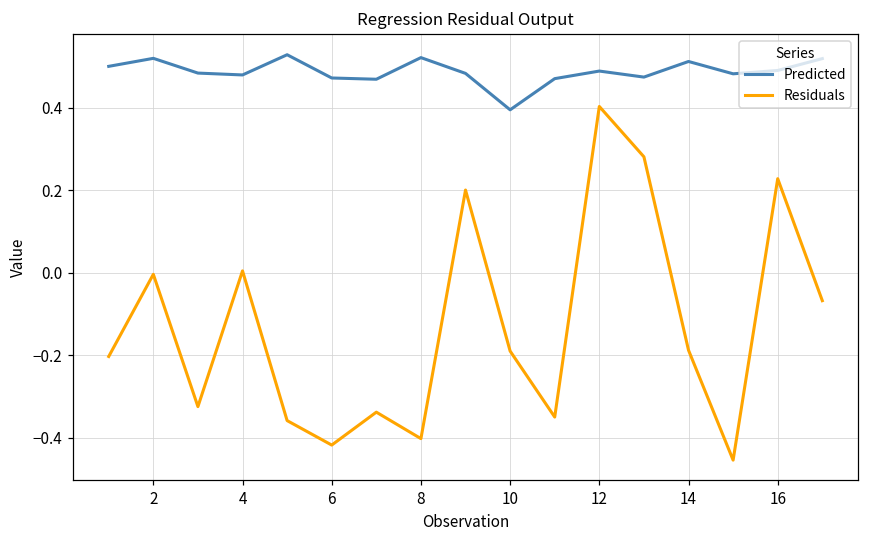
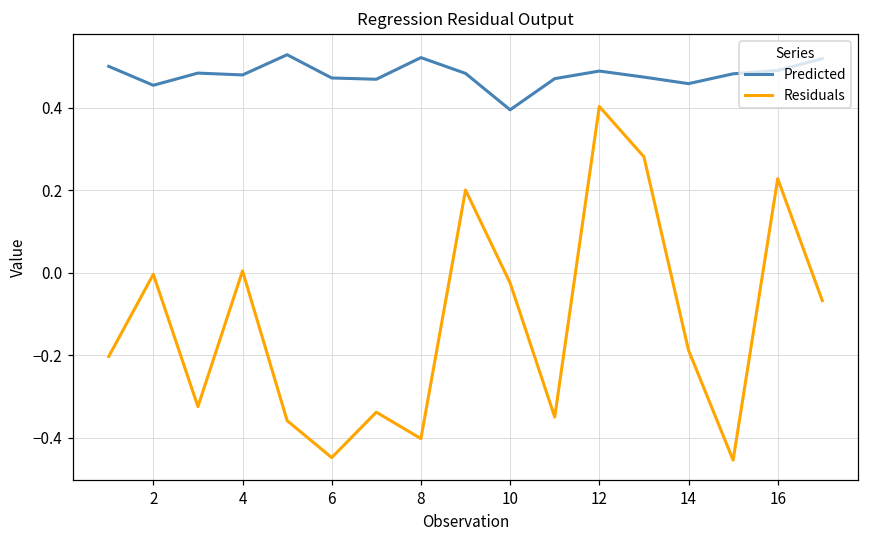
  {
    "Predicted": {
-     "2": 0.52,
+     "2": 0.45,
      "4": 0.48,
      "6": 0.47,
      "8": 0.52,
      "10": 0.40,
      "12": 0.49,
-     "14": 0.51
+     "14": 0.46
    },
    "Residuals": {
      "2": 0.00,
      "4": 0.00,
-     "6": -0.42,
+     "6": -0.45,
      "8": -0.40,
-     "10": -0.19,
+     "10": -0.02,
      "12": 0.40,
      "14": -0.19,
      "16": 0.23
    }
  }
